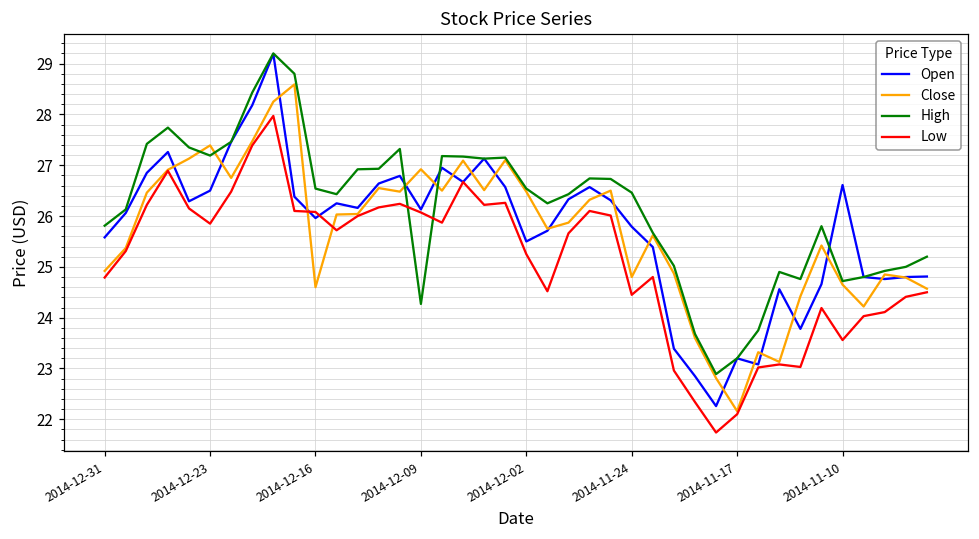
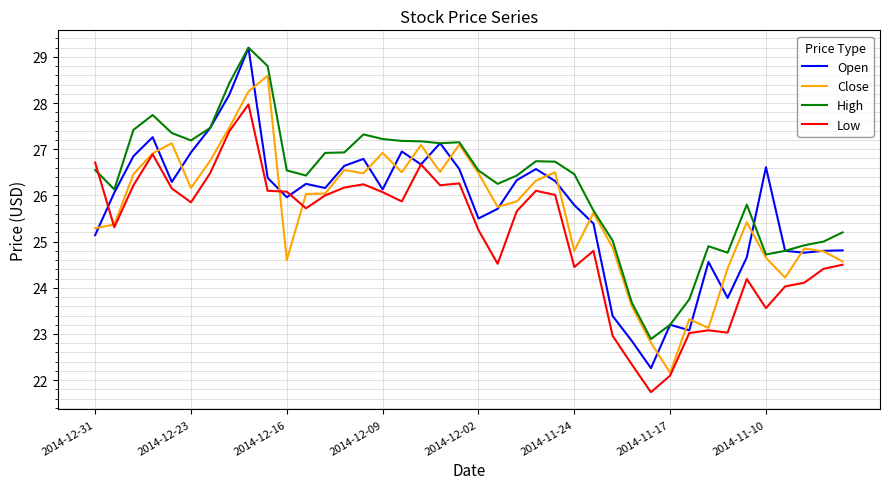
  {
    "Open": {
-     "2014-12-31": 25.6,
-     "2014-12-23": 26.5,
+     "2014-12-31": 25.1,
+     "2014-12-23": 26.9,
      "2014-12-16": 26.0,
      "2014-12-09": 26.1,
      "2014-12-02": 25.5,
      "2014-11-24": 25.8,
      "2014-11-10": 26.6
    },
    "Close": {
-     "2014-12-31": 24.9,
-     "2014-12-23": 27.4,
+     "2014-12-31": 25.3,
+     "2014-12-23": 26.2,
      "2014-12-16": 24.6,
      "2014-12-09": 26.9,
      "2014-12-02": 26.5,
      "2014-11-24": 24.8,
      "2014-11-17": 22.2,
      "2014-11-10": 24.7
    },
    "High": {
-     "2014-12-31": 25.8,
+     "2014-12-31": 26.6,
      "2014-12-23": 27.2,
      "2014-12-16": 26.5,
-     "2014-12-09": 24.3,
+     "2014-12-09": 27.2,
      "2014-12-02": 26.5,
      "2014-11-24": 26.5,
      "2014-11-10": 24.7
    },
    "Low": {
-     "2014-12-31": 24.8,
+     "2014-12-31": 26.7,
      "2014-12-23": 25.9,
      "2014-12-16": 26.1,
      "2014-12-09": 26.1,
      "2014-12-02": 25.3,
      "2014-11-24": 24.5,
      "2014-11-17": 22.1,
      "2014-11-10": 23.6
    }
  }
